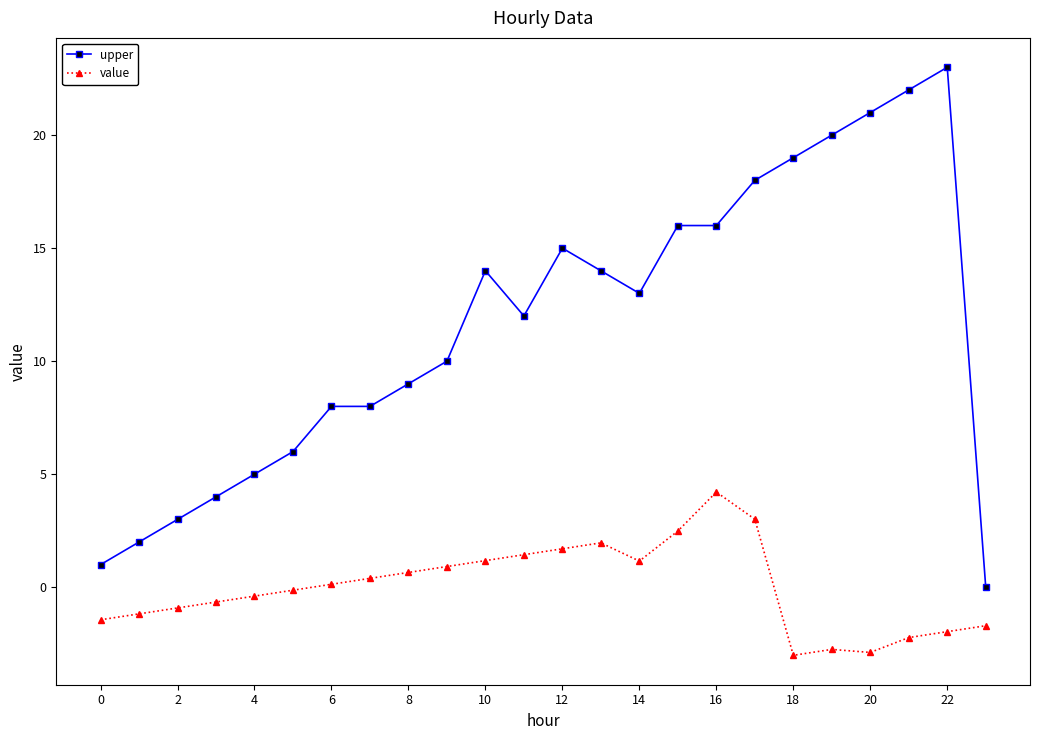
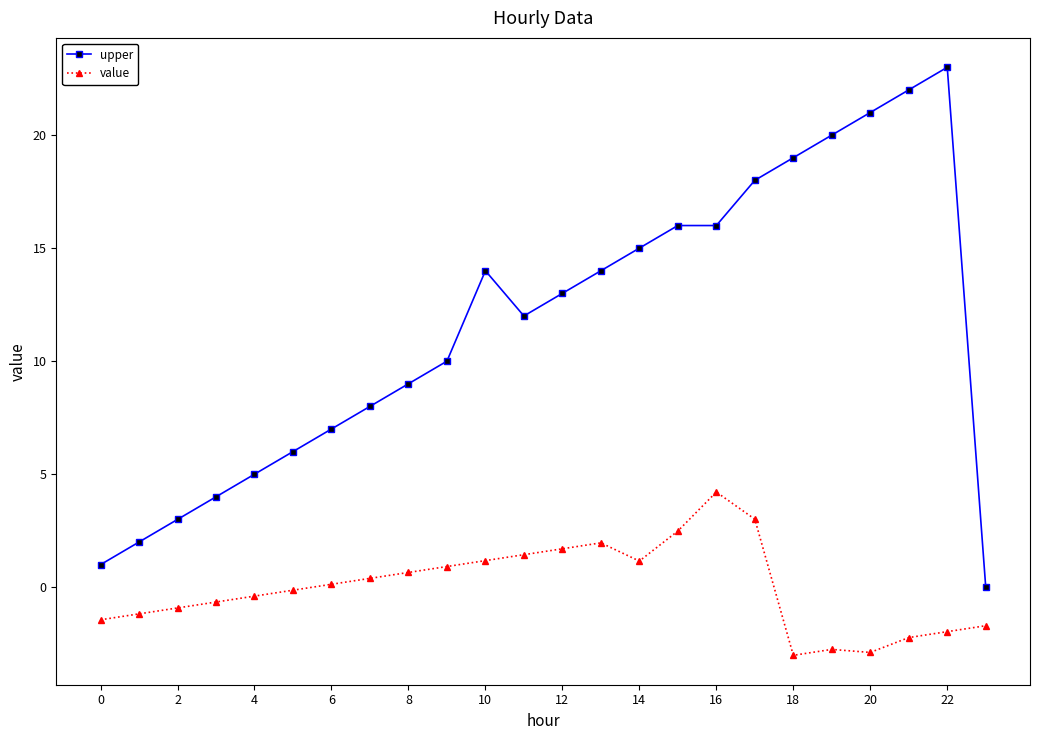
  {
    "upper": {
      "0": 1,
      "2": 3,
      "4": 5,
-     "6": 8,
+     "6": 7,
      "8": 9,
      "10": 14,
-     "12": 15,
-     "14": 13,
+     "12": 13,
+     "14": 15,
      "16": 16,
      "18": 19,
      "20": 21,
      "22": 23
    },
    "value": {
      "0": -1.4,
      "2": -1,
      "4": -0.4,
      "6": 0.1,
      "8": 0.7,
      "10": 1.2,
      "12": 1.7,
      "14": 1.2,
      "16": 4.2,
      "18": -3,
      "20": -2.9,
      "22": -2
    }
  }
